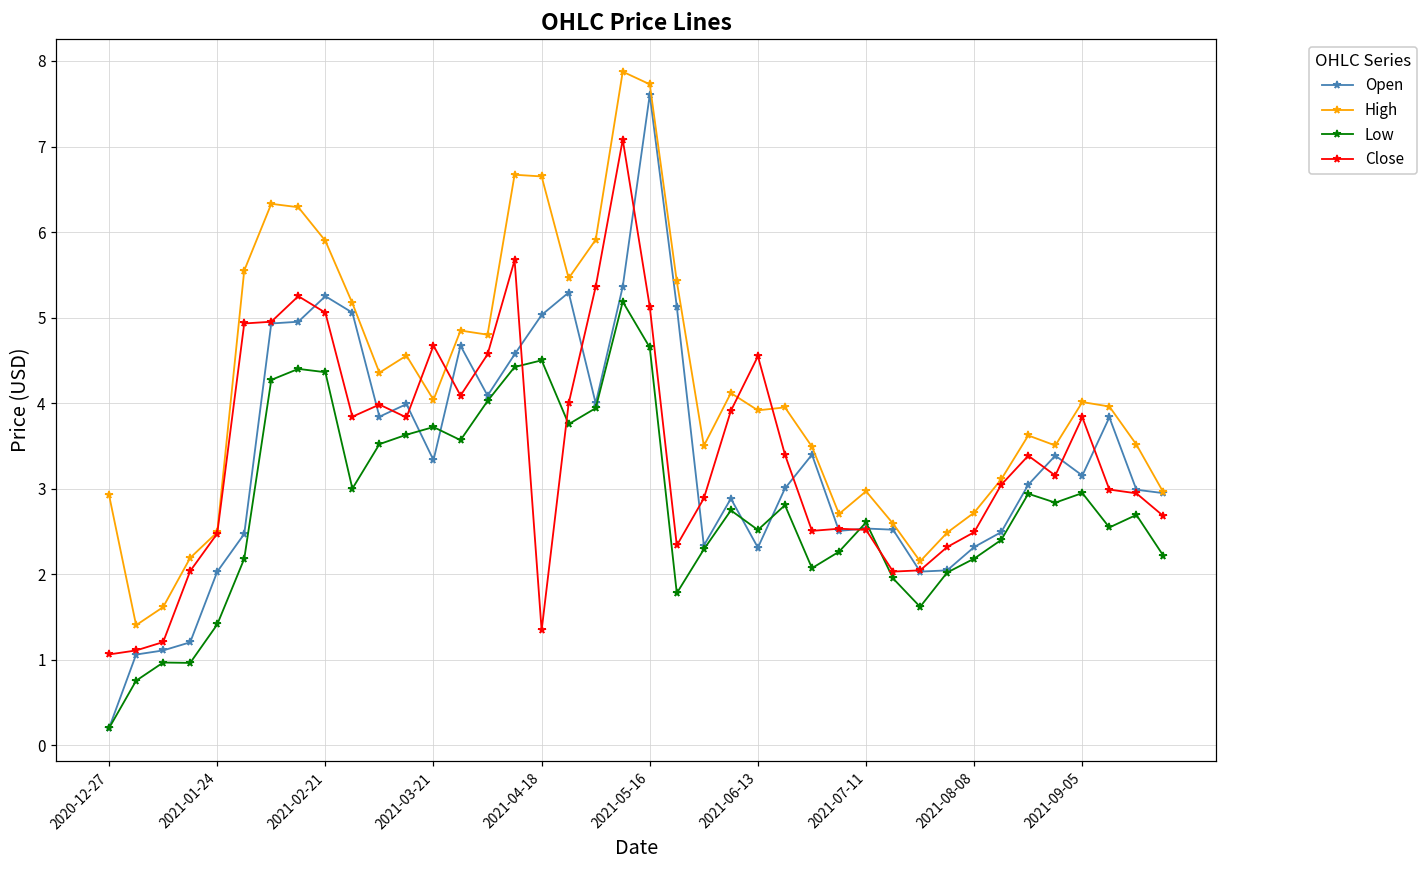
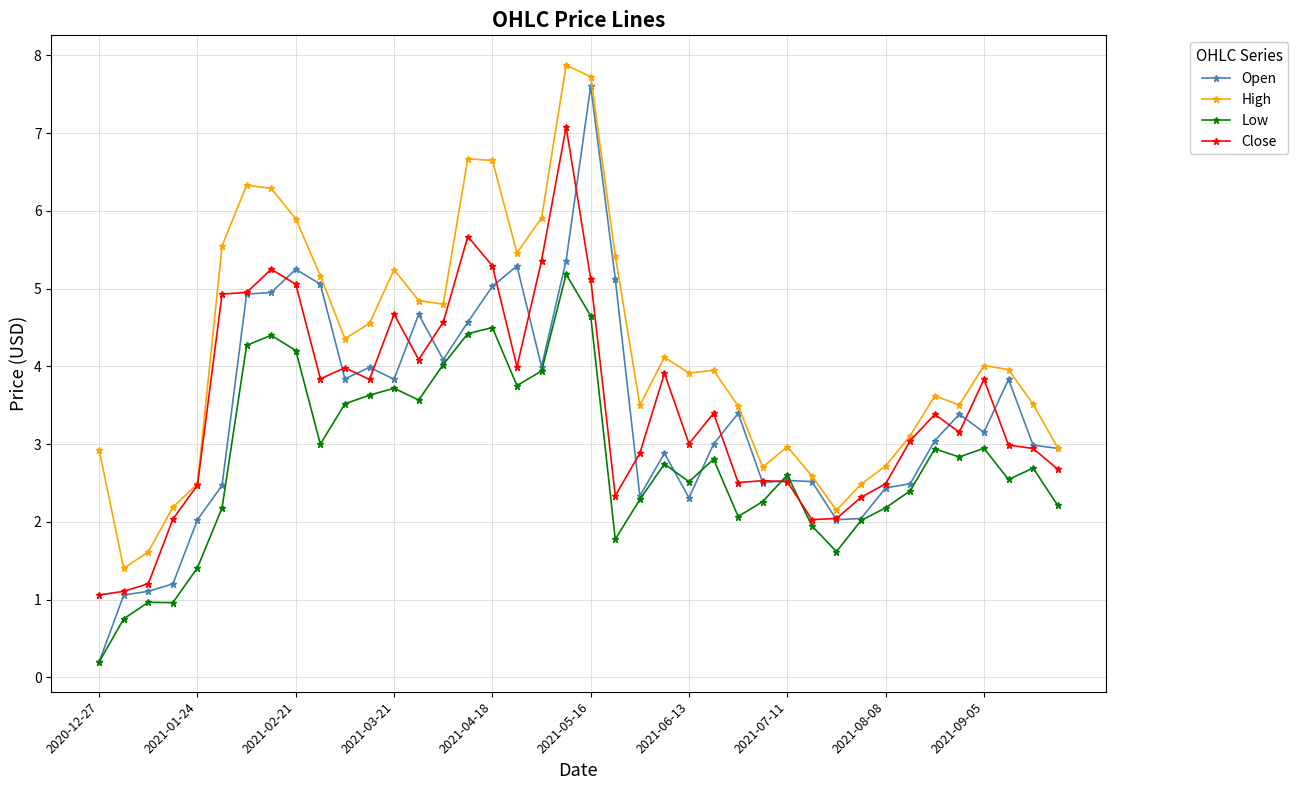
  {
    "Open": {
      "2021-01-24": 2.0,
      "2021-02-21": 5.3,
-     "2021-03-21": 3.3,
+     "2021-03-21": 3.8,
      "2021-04-18": 5.0,
      "2021-05-16": 7.6,
      "2021-06-13": 2.3,
-     "2021-08-08": 2.3,
+     "2021-08-08": 2.4,
      "2021-09-05": 3.2
    },
    "High": {
      "2020-12-27": 2.9,
      "2021-02-21": 5.9,
-     "2021-03-21": 4.0,
+     "2021-03-21": 5.2,
      "2021-04-18": 6.7,
      "2021-05-16": 7.7,
      "2021-06-13": 3.9,
      "2021-07-11": 3.0,
      "2021-08-08": 2.7,
      "2021-09-05": 4.0
    },
    "Low": {
      "2021-01-24": 1.4,
-     "2021-02-21": 4.4,
+     "2021-02-21": 4.2,
      "2021-03-21": 3.7,
      "2021-04-18": 4.5,
      "2021-05-16": 4.7,
      "2021-06-13": 2.5,
      "2021-07-11": 2.6,
      "2021-08-08": 2.2,
      "2021-09-05": 2.9
    },
    "Close": {
      "2020-12-27": 1.1,
      "2021-02-21": 5.1,
      "2021-03-21": 4.7,
-     "2021-04-18": 1.3,
+     "2021-04-18": 5.3,
      "2021-05-16": 5.1,
-     "2021-06-13": 4.5,
+     "2021-06-13": 3.0,
      "2021-08-08": 2.5,
      "2021-09-05": 3.8
    }
  }
